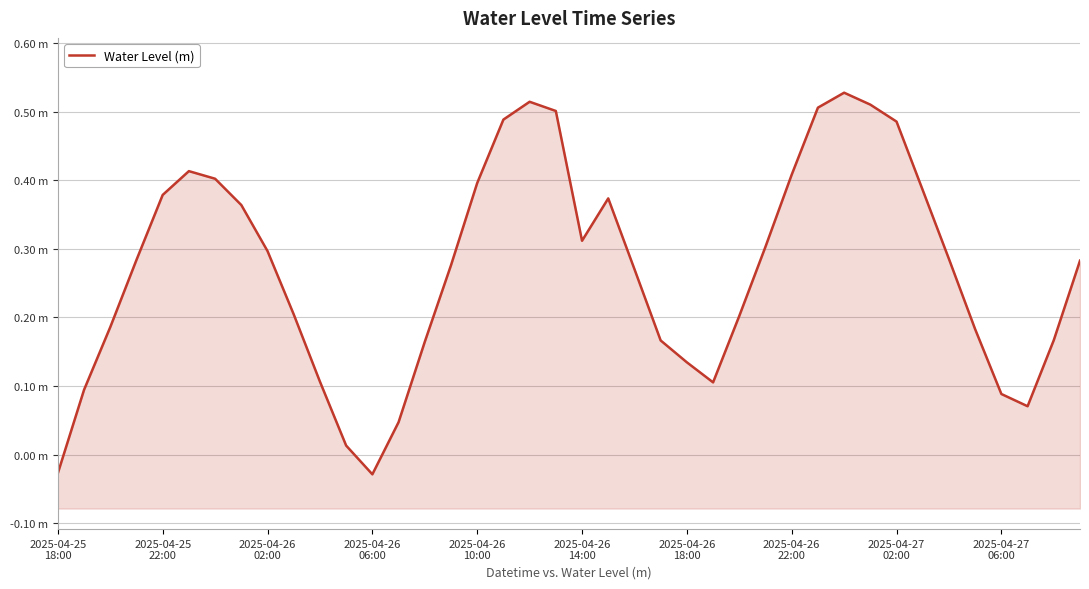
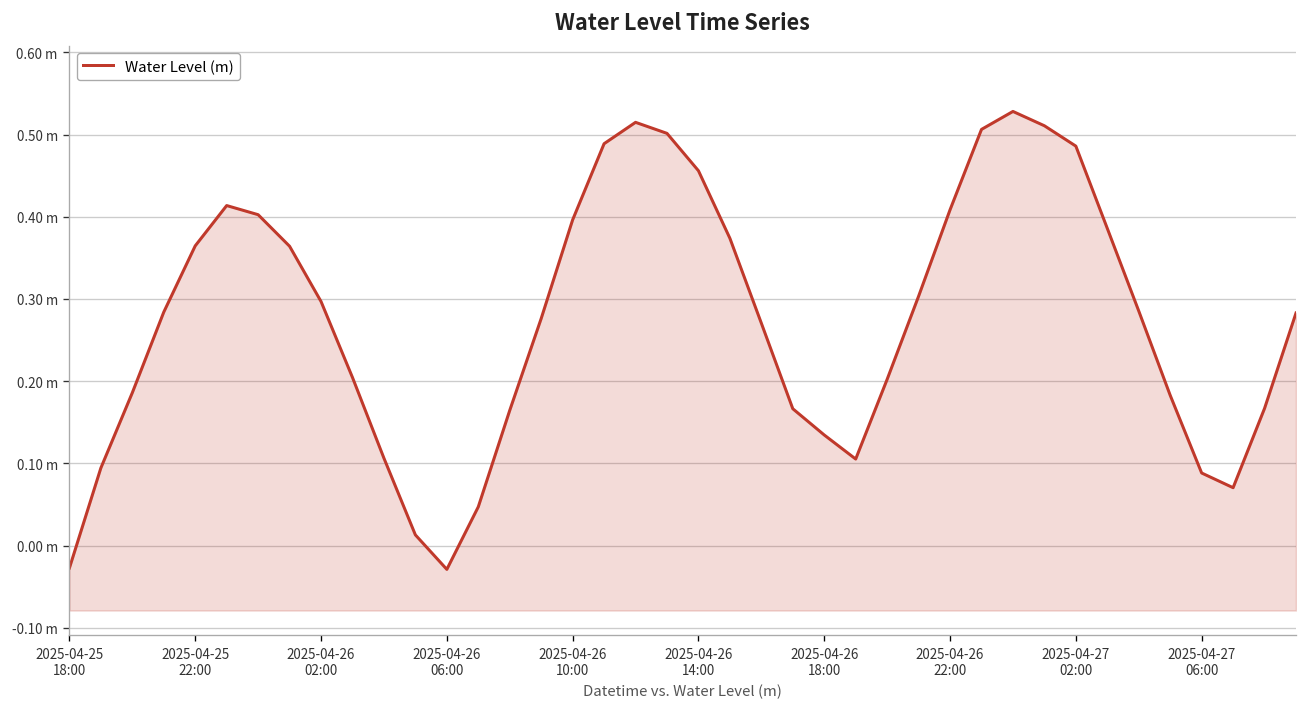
  {
    "2025-04-25 18:00": "-0.03 m",
-   "2025-04-25 22:00": "0.38 m",
+   "2025-04-25 22:00": "0.36 m",
    "2025-04-26 02:00": "0.30 m",
    "2025-04-26 06:00": "-0.03 m",
    "2025-04-26 10:00": "0.40 m",
-   "2025-04-26 14:00": "0.31 m",
+   "2025-04-26 14:00": "0.46 m",
    "2025-04-26 18:00": "0.13 m",
    "2025-04-26 22:00": "0.41 m",
    "2025-04-27 02:00": "0.49 m",
    "2025-04-27 06:00": "0.09 m"
  }
